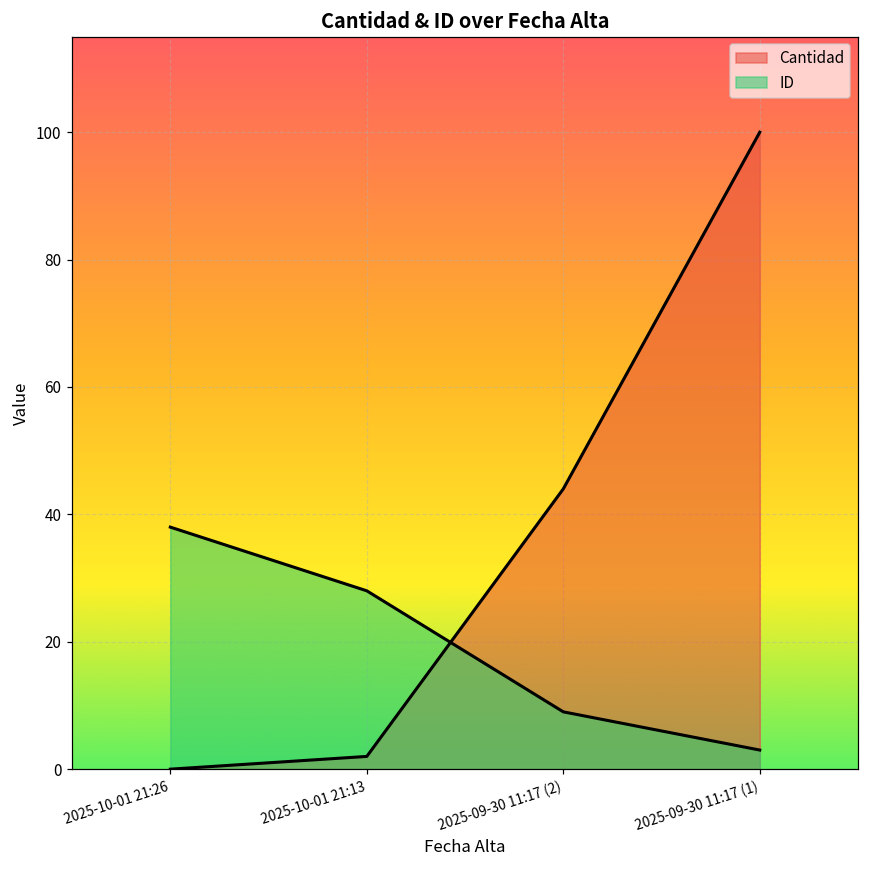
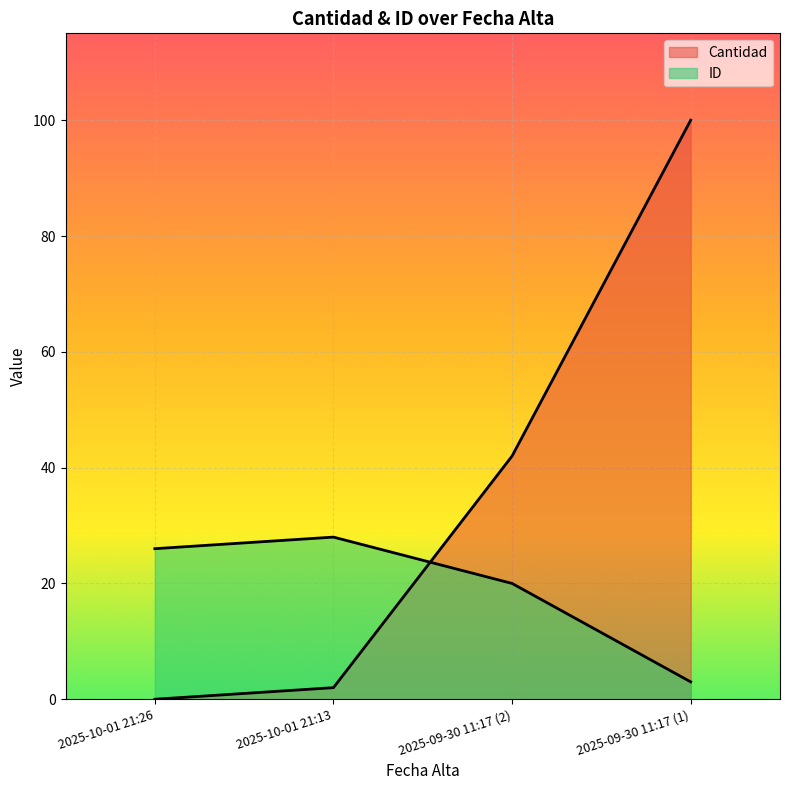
  {
    "Cantidad": {
      "2025-10-01 21:26": 0,
      "2025-10-01 21:13": 2,
-     "2025-09-30 11:17 (2)": 44,
+     "2025-09-30 11:17 (2)": 42,
      "2025-09-30 11:17 (1)": 100
    },
    "ID": {
-     "2025-10-01 21:26": 38,
+     "2025-10-01 21:26": 26,
      "2025-10-01 21:13": 28,
-     "2025-09-30 11:17 (2)": 9,
+     "2025-09-30 11:17 (2)": 20,
      "2025-09-30 11:17 (1)": 3
    }
  }
